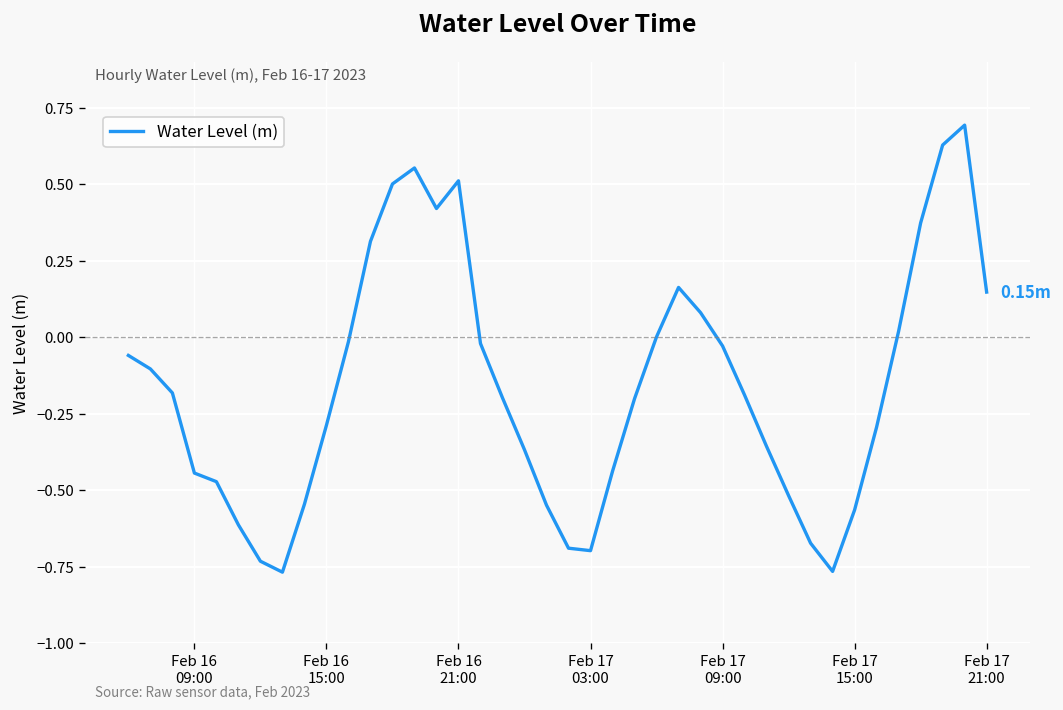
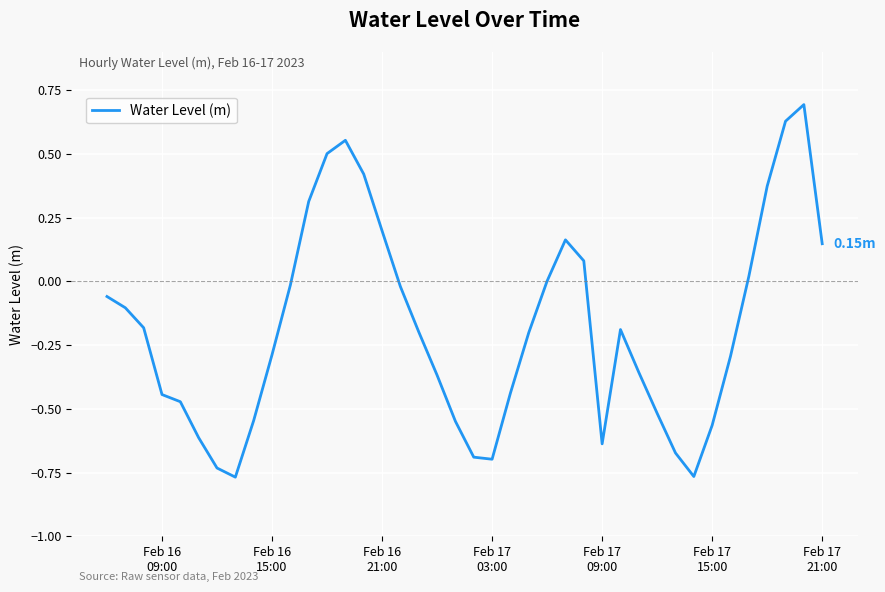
  {
    "Feb 16 09:00": -0.44,
    "Feb 16 15:00": -0.29,
-   "Feb 16 21:00": 0.51,
+   "Feb 16 21:00": 0.20,
    "Feb 17 03:00": -0.70,
-   "Feb 17 09:00": -0.03,
+   "Feb 17 09:00": -0.64,
    "Feb 17 15:00": -0.56
  }
